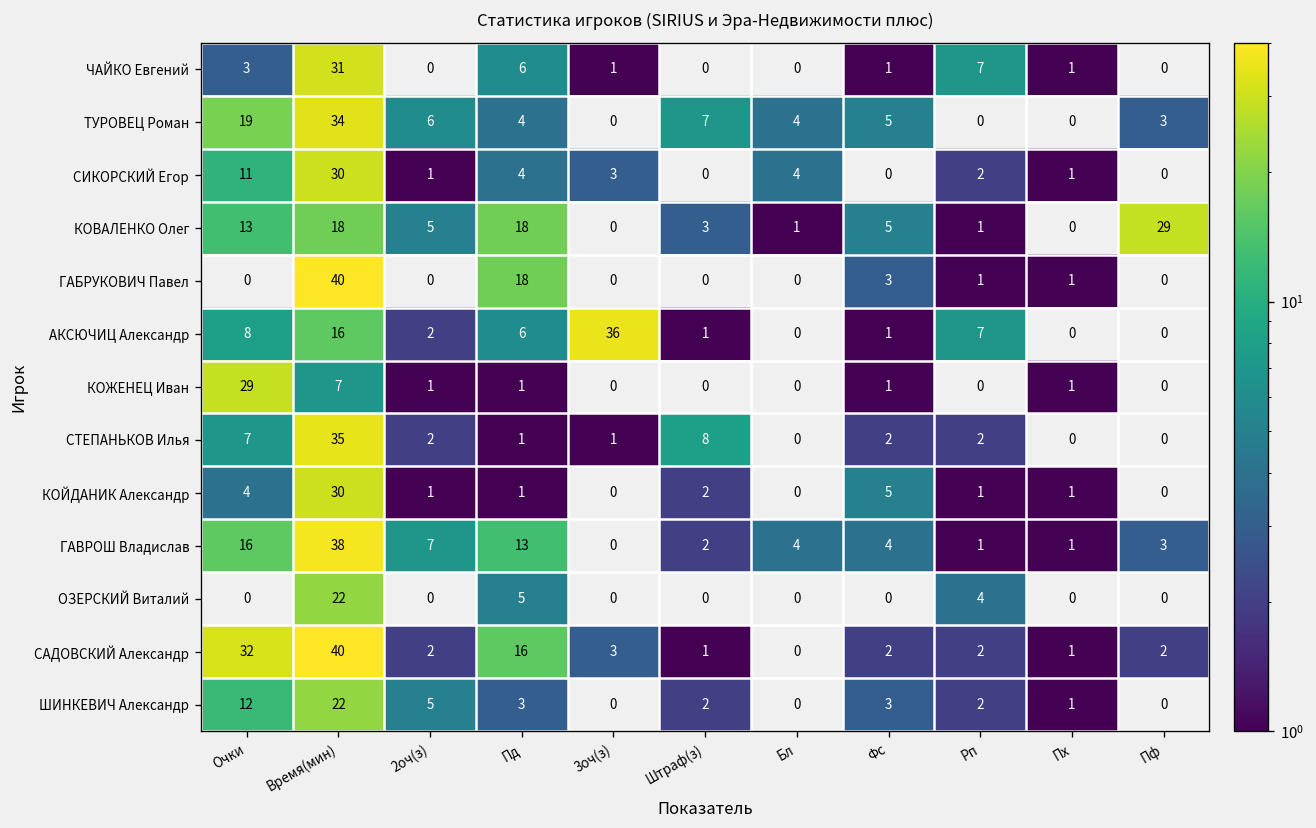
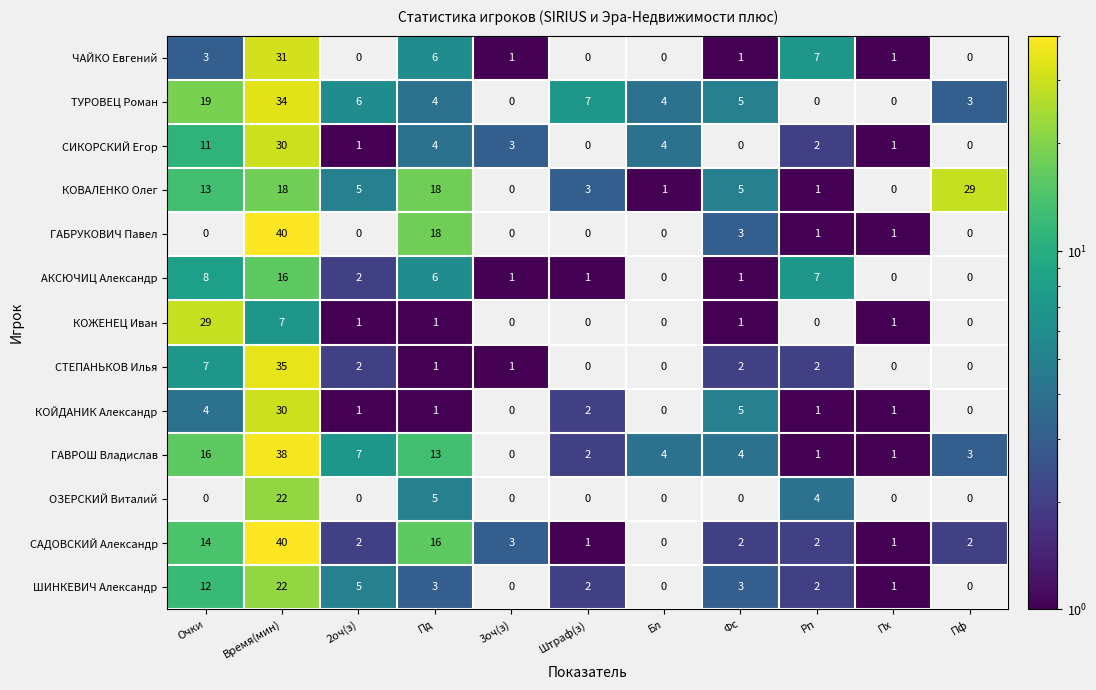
  {
    "ЧАЙКО Евгений": {
      "Очки": 3,
      "Время(мин)": 31,
      "2оч(з)": 0,
      "Пд": 6,
      "3оч(з)": 1,
      "Штраф(з)": 0,
      "Бл": 0,
      "Фс": 1,
      "Рп": 7,
      "Пх": 1,
      "Пф": 0
    },
    "ТУРОВЕЦ Роман": {
      "Очки": 19,
      "Время(мин)": 34,
      "2оч(з)": 6,
      "Пд": 4,
      "3оч(з)": 0,
      "Штраф(з)": 7,
      "Бл": 4,
      "Фс": 5,
      "Рп": 0,
      "Пх": 0,
      "Пф": 3
    },
    "СИКОРСКИЙ Егор": {
      "Очки": 11,
      "Время(мин)": 30,
      "2оч(з)": 1,
      "Пд": 4,
      "3оч(з)": 3,
      "Штраф(з)": 0,
      "Бл": 4,
      "Фс": 0,
      "Рп": 2,
      "Пх": 1,
      "Пф": 0
    },
    "КОВАЛЕНКО Олег": {
      "Очки": 13,
      "Время(мин)": 18,
      "2оч(з)": 5,
      "Пд": 18,
      "3оч(з)": 0,
      "Штраф(з)": 3,
      "Бл": 1,
      "Фс": 5,
      "Рп": 1,
      "Пх": 0,
      "Пф": 29
    },
    "ГАБРУКОВИЧ Павел": {
      "Очки": 0,
      "Время(мин)": 40,
      "2оч(з)": 0,
      "Пд": 18,
      "3оч(з)": 0,
      "Штраф(з)": 0,
      "Бл": 0,
      "Фс": 3,
      "Рп": 1,
      "Пх": 1,
      "Пф": 0
    },
    "АКСЮЧИЦ Александр": {
      "Очки": 8,
      "Время(мин)": 16,
      "2оч(з)": 2,
      "Пд": 6,
-     "3оч(з)": 36,
+     "3оч(з)": 1,
      "Штраф(з)": 1,
      "Бл": 0,
      "Фс": 1,
      "Рп": 7,
      "Пх": 0,
      "Пф": 0
    },
    "КОЖЕНЕЦ Иван": {
      "Очки": 29,
      "Время(мин)": 7,
      "2оч(з)": 1,
      "Пд": 1,
      "3оч(з)": 0,
      "Штраф(з)": 0,
      "Бл": 0,
      "Фс": 1,
      "Рп": 0,
      "Пх": 1,
      "Пф": 0
    },
    "СТЕПАНЬКОВ Илья": {
      "Очки": 7,
      "Время(мин)": 35,
      "2оч(з)": 2,
      "Пд": 1,
      "3оч(з)": 1,
-     "Штраф(з)": 8,
+     "Штраф(з)": 0,
      "Бл": 0,
      "Фс": 2,
      "Рп": 2,
      "Пх": 0,
      "Пф": 0
    },
    "КОЙДАНИК Александр": {
      "Очки": 4,
      "Время(мин)": 30,
      "2оч(з)": 1,
      "Пд": 1,
      "3оч(з)": 0,
      "Штраф(з)": 2,
      "Бл": 0,
      "Фс": 5,
      "Рп": 1,
      "Пх": 1,
      "Пф": 0
    },
    "ГАВРОШ Владислав": {
      "Очки": 16,
      "Время(мин)": 38,
      "2оч(з)": 7,
      "Пд": 13,
      "3оч(з)": 0,
      "Штраф(з)": 2,
      "Бл": 4,
      "Фс": 4,
      "Рп": 1,
      "Пх": 1,
      "Пф": 3
    },
    "ОЗЕРСКИЙ Виталий": {
      "Очки": 0,
      "Время(мин)": 22,
      "2оч(з)": 0,
      "Пд": 5,
      "3оч(з)": 0,
      "Штраф(з)": 0,
      "Бл": 0,
      "Фс": 0,
      "Рп": 4,
      "Пх": 0,
      "Пф": 0
    },
    "САДОВСКИЙ Александр": {
-     "Очки": 32,
+     "Очки": 14,
      "Время(мин)": 40,
      "2оч(з)": 2,
      "Пд": 16,
      "3оч(з)": 3,
      "Штраф(з)": 1,
      "Бл": 0,
      "Фс": 2,
      "Рп": 2,
      "Пх": 1,
      "Пф": 2
    },
    "ШИНКЕВИЧ Александр": {
      "Очки": 12,
      "Время(мин)": 22,
      "2оч(з)": 5,
      "Пд": 3,
      "3оч(з)": 0,
      "Штраф(з)": 2,
      "Бл": 0,
      "Фс": 3,
      "Рп": 2,
      "Пх": 1,
      "Пф": 0
    }
  }
